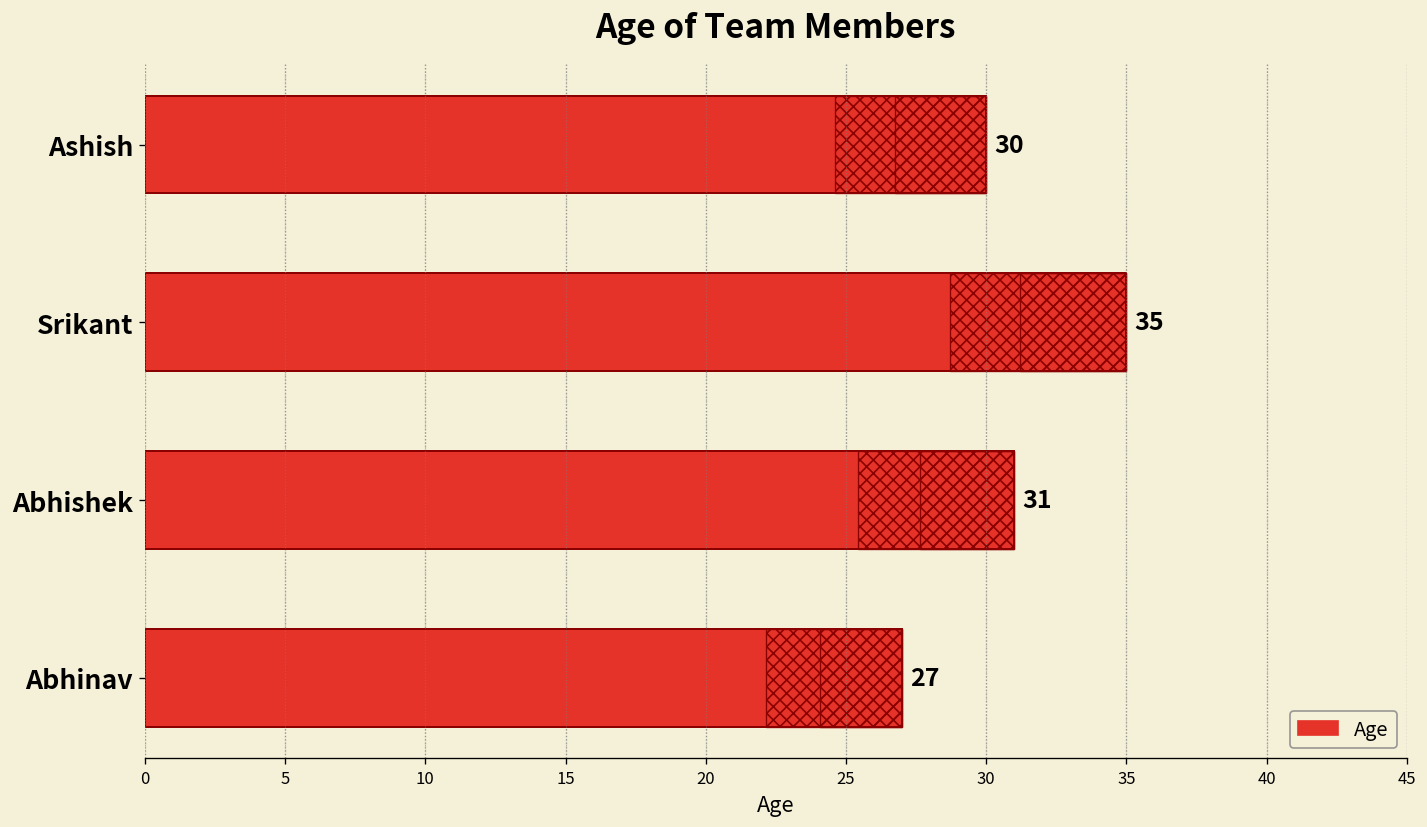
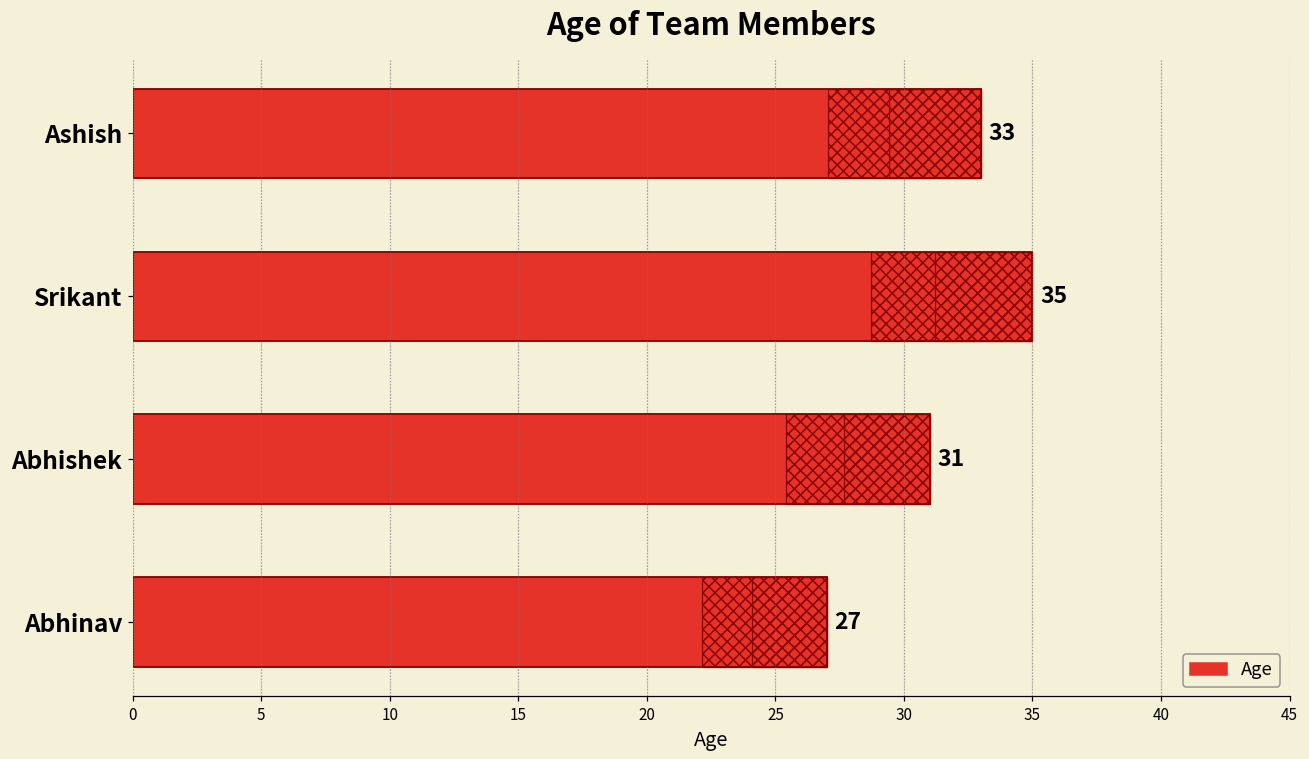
  {
    "Age": {
-     "Ashish": 30,
+     "Ashish": 33,
      "Srikant": 35,
      "Abhishek": 31,
      "Abhinav": 27
    }
  }
